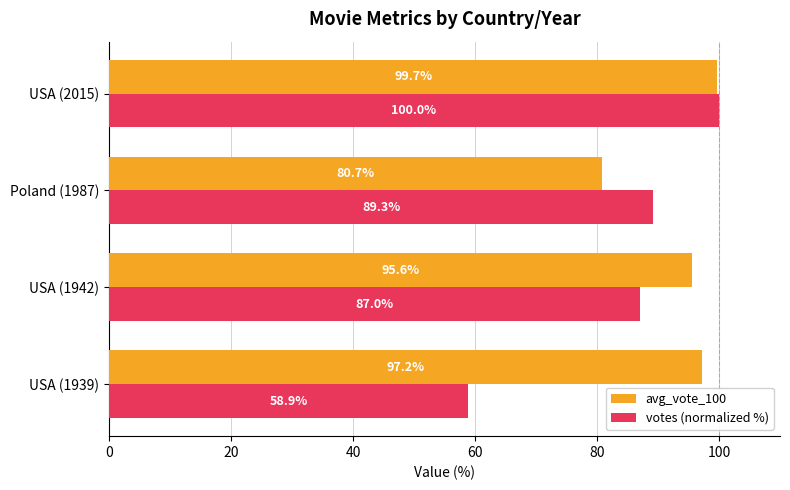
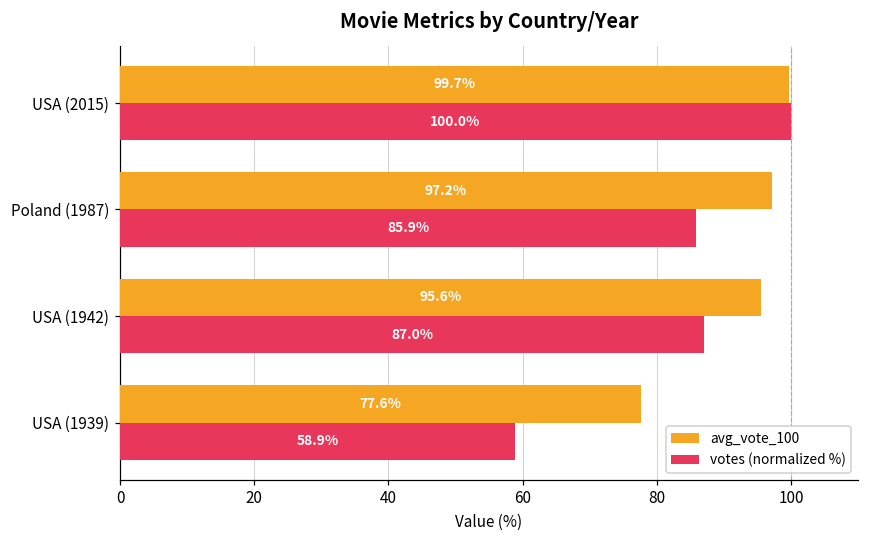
  {
    "avg_vote_100": {
      "USA (2015)": "99.7%",
-     "Poland (1987)": "80.7%",
+     "Poland (1987)": "97.2%",
      "USA (1942)": "95.6%",
-     "USA (1939)": "97.2%"
+     "USA (1939)": "77.6%"
    },
    "votes (normalized %)": {
      "USA (2015)": "100.0%",
-     "Poland (1987)": "89.3%",
+     "Poland (1987)": "85.9%",
      "USA (1942)": "87.0%",
      "USA (1939)": "58.9%"
    }
  }
